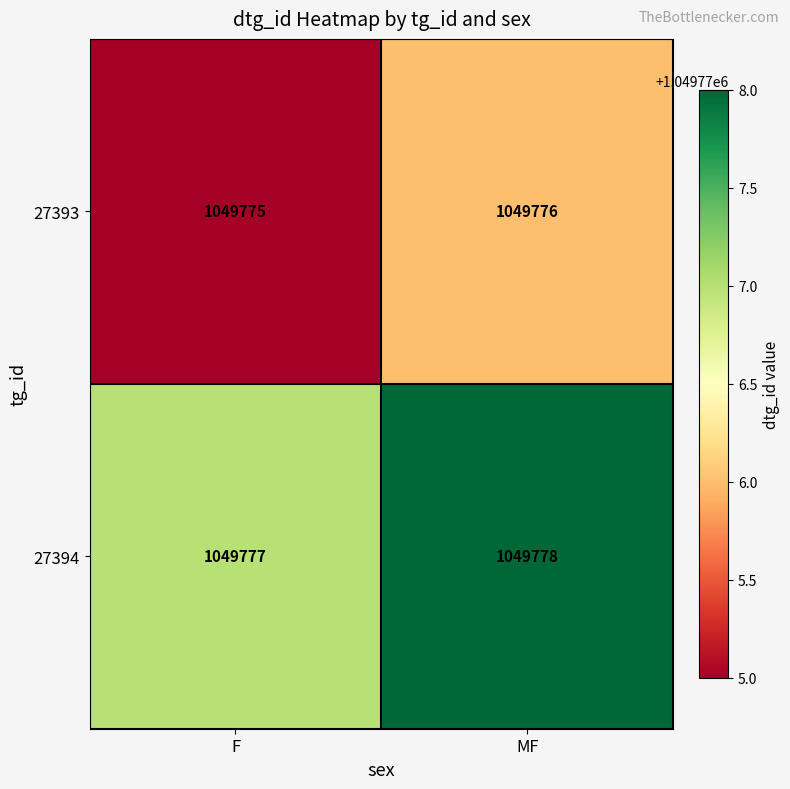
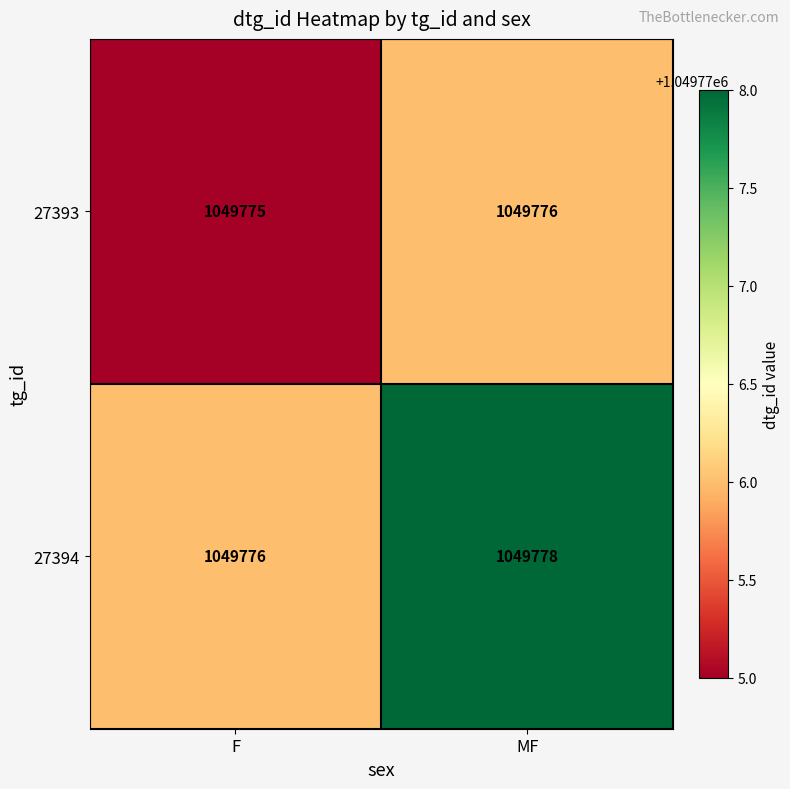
  {
    "27393": {
      "F": 1049775,
      "MF": 1049776
    },
    "27394": {
-     "F": 1049777,
+     "F": 1049776,
      "MF": 1049778
    }
  }
